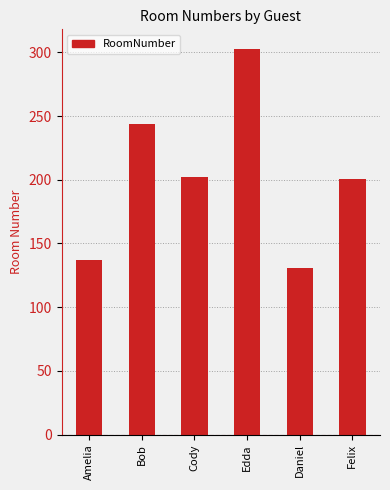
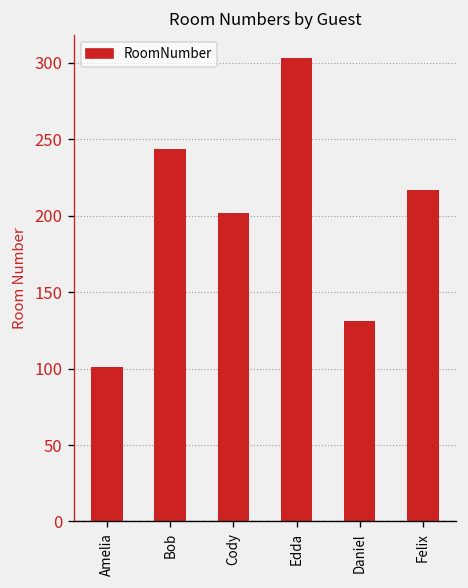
  {
-   "Amelia": 137,
+   "Amelia": 101,
    "Bob": 244,
    "Cody": 202,
    "Edda": 303,
    "Daniel": 131,
-   "Felix": 201
+   "Felix": 217
  }
